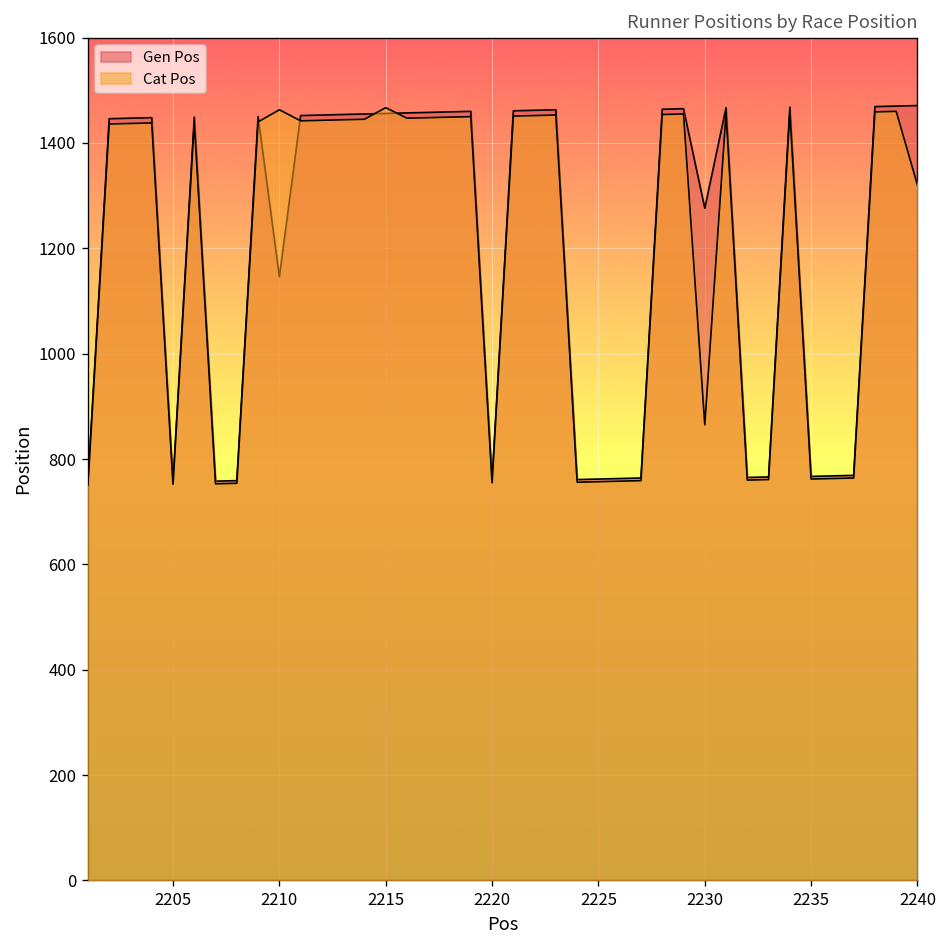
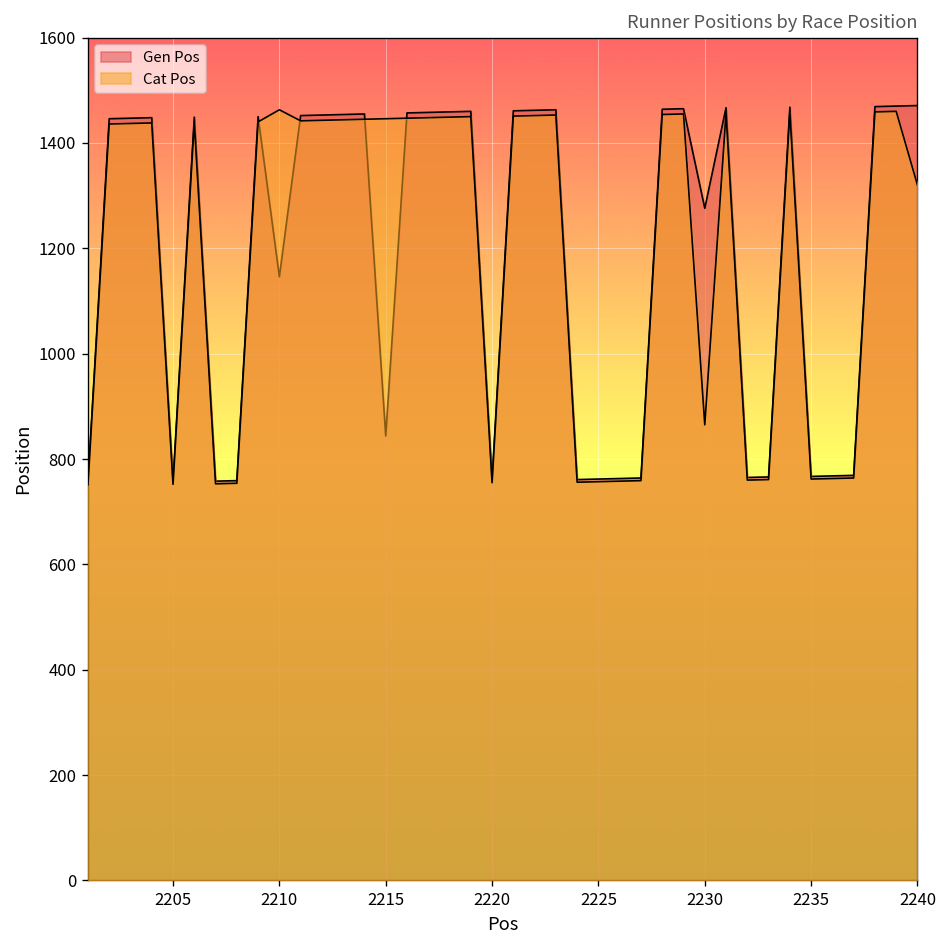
  {
    "Gen Pos": {
      "2210": 1150,
-     "2215": 1460,
+     "2215": 840,
      "2230": 1280,
      "2240": 1470
    },
    "Cat Pos": {
      "2210": 1460,
-     "2215": 1470,
+     "2215": 1450,
      "2230": 870,
      "2240": 1320
    }
  }
